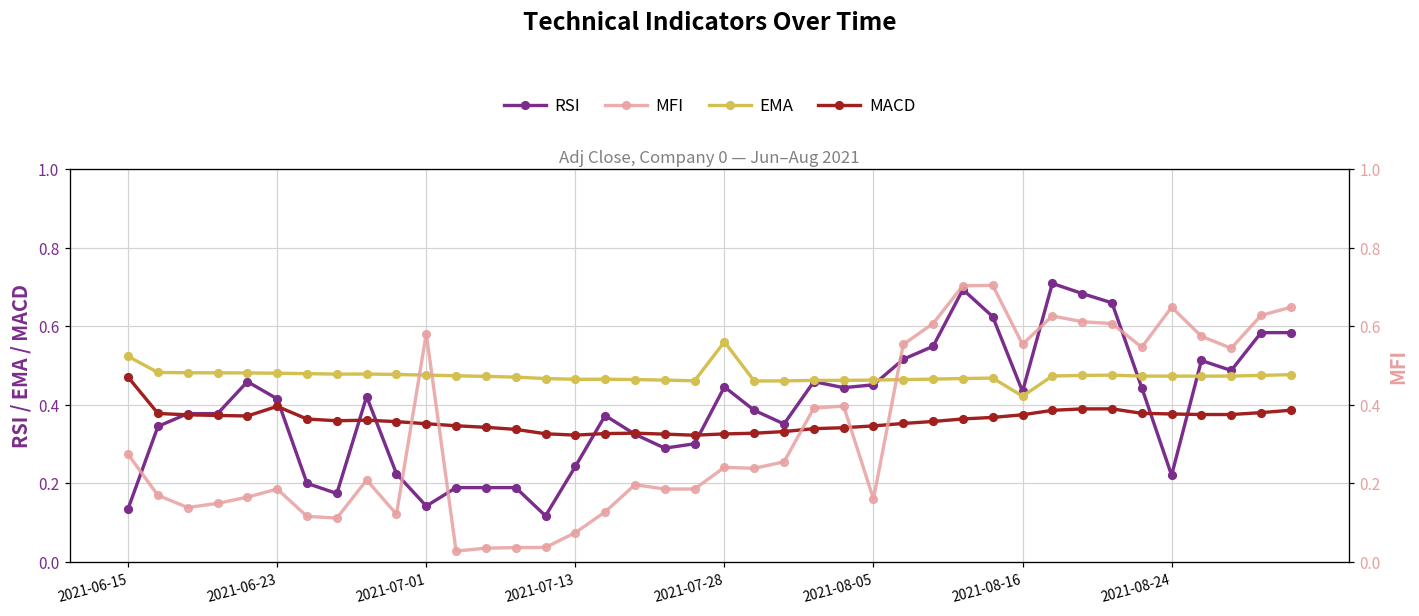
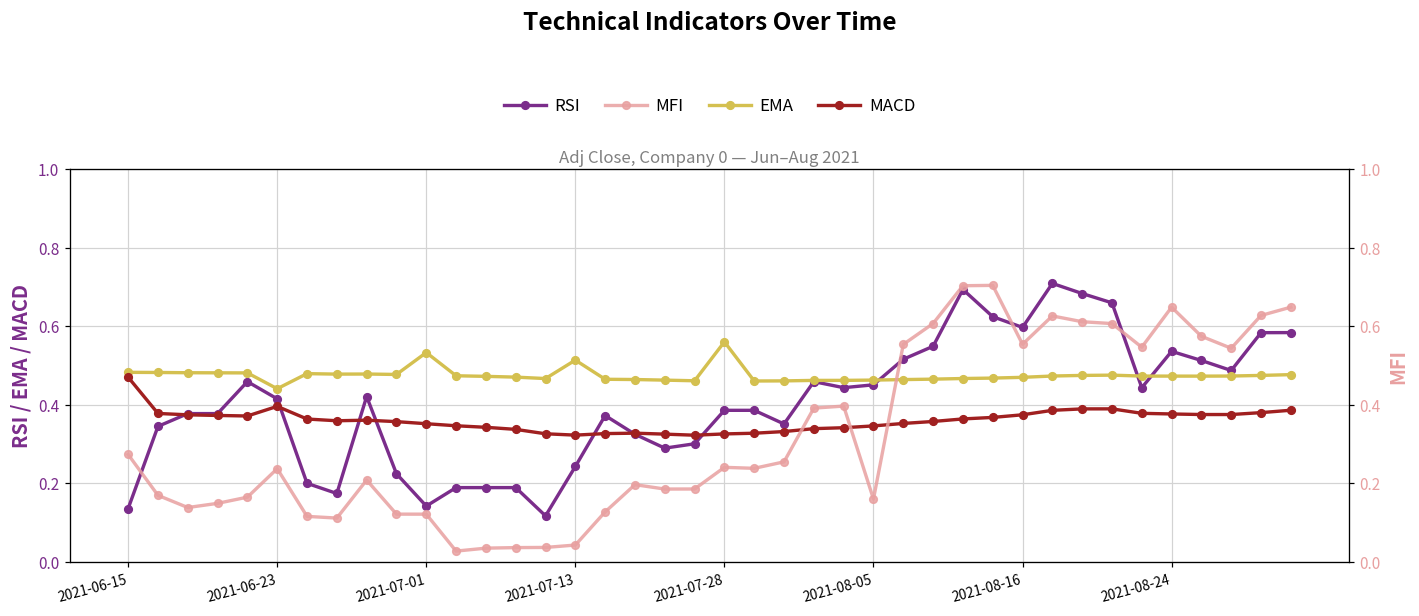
  {
    "RSI": {
      "2021-06-15": 0.14,
      "2021-06-23": 0.42,
      "2021-07-01": 0.14,
      "2021-07-13": 0.24,
-     "2021-07-28": 0.45,
+     "2021-07-28": 0.39,
      "2021-08-05": 0.45,
-     "2021-08-16": 0.43,
-     "2021-08-24": 0.22
+     "2021-08-16": 0.60,
+     "2021-08-24": 0.54
    },
    "EMA": {
-     "2021-06-15": 0.52,
-     "2021-06-23": 0.48,
-     "2021-07-01": 0.48,
-     "2021-07-13": 0.46,
+     "2021-06-15": 0.48,
+     "2021-06-23": 0.44,
+     "2021-07-01": 0.53,
+     "2021-07-13": 0.51,
      "2021-07-28": 0.56,
      "2021-08-05": 0.46,
-     "2021-08-16": 0.42,
+     "2021-08-16": 0.47,
      "2021-08-24": 0.47
    },
    "MACD": {
      "2021-06-15": 0.47,
      "2021-06-23": 0.40,
      "2021-07-01": 0.35,
      "2021-07-13": 0.32,
      "2021-07-28": 0.33,
      "2021-08-05": 0.35,
      "2021-08-16": 0.37,
      "2021-08-24": 0.38
    },
    "MFI": {
      "2021-06-15": 0.27,
-     "2021-06-23": 0.19,
-     "2021-07-01": 0.58,
-     "2021-07-13": 0.07,
+     "2021-06-23": 0.24,
+     "2021-07-01": 0.12,
+     "2021-07-13": 0.04,
      "2021-07-28": 0.24,
      "2021-08-05": 0.16,
      "2021-08-16": 0.55,
      "2021-08-24": 0.65
    }
  }
